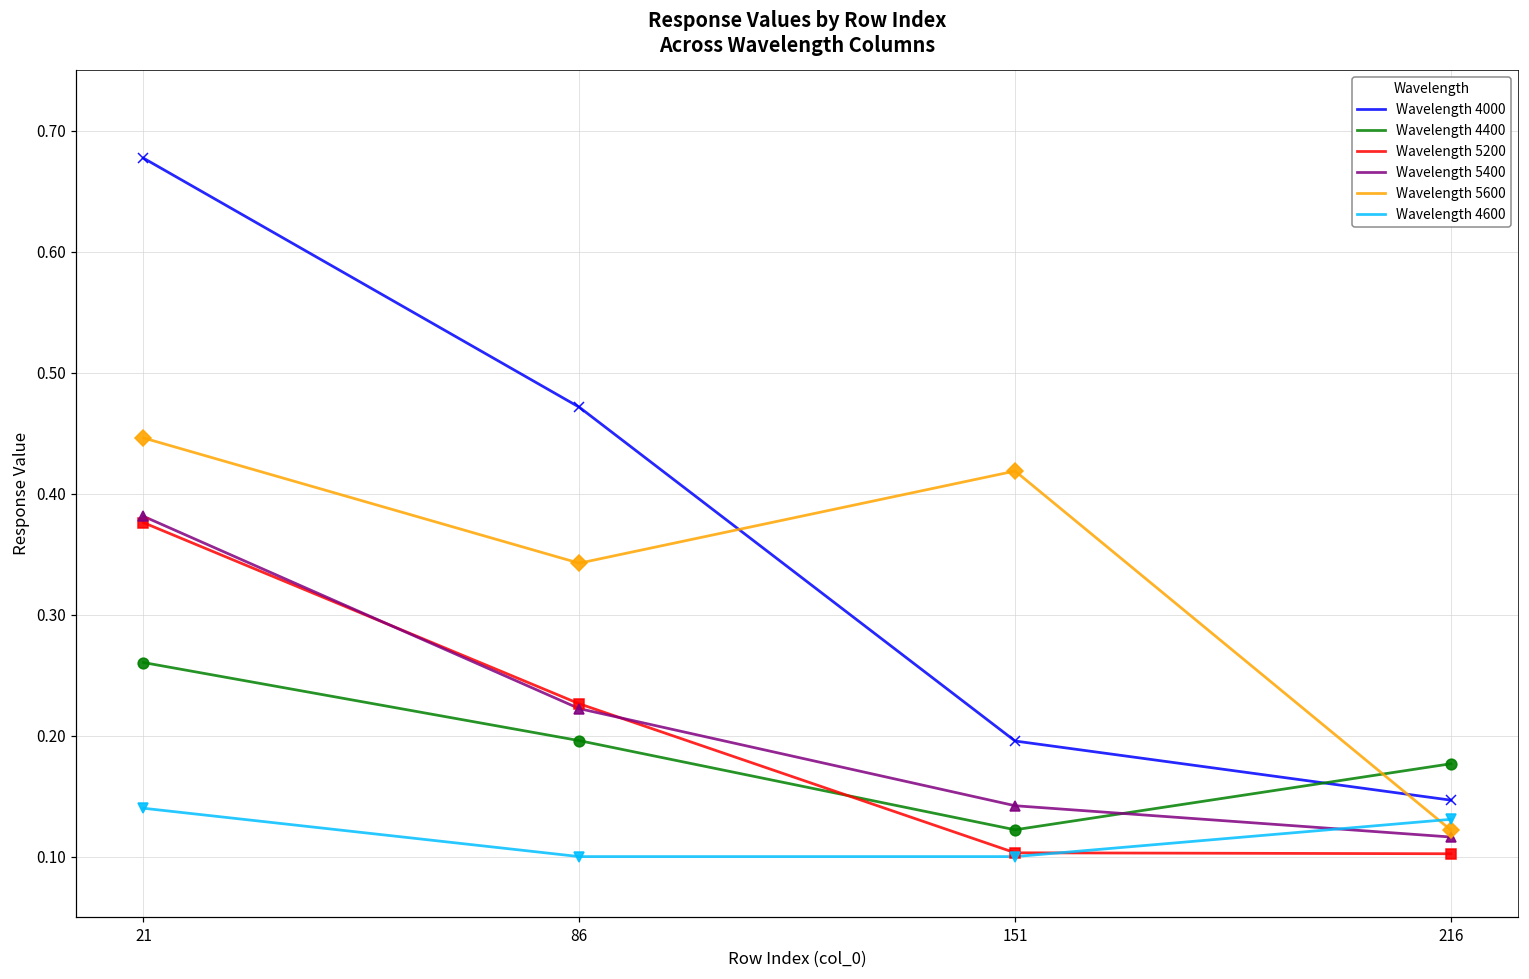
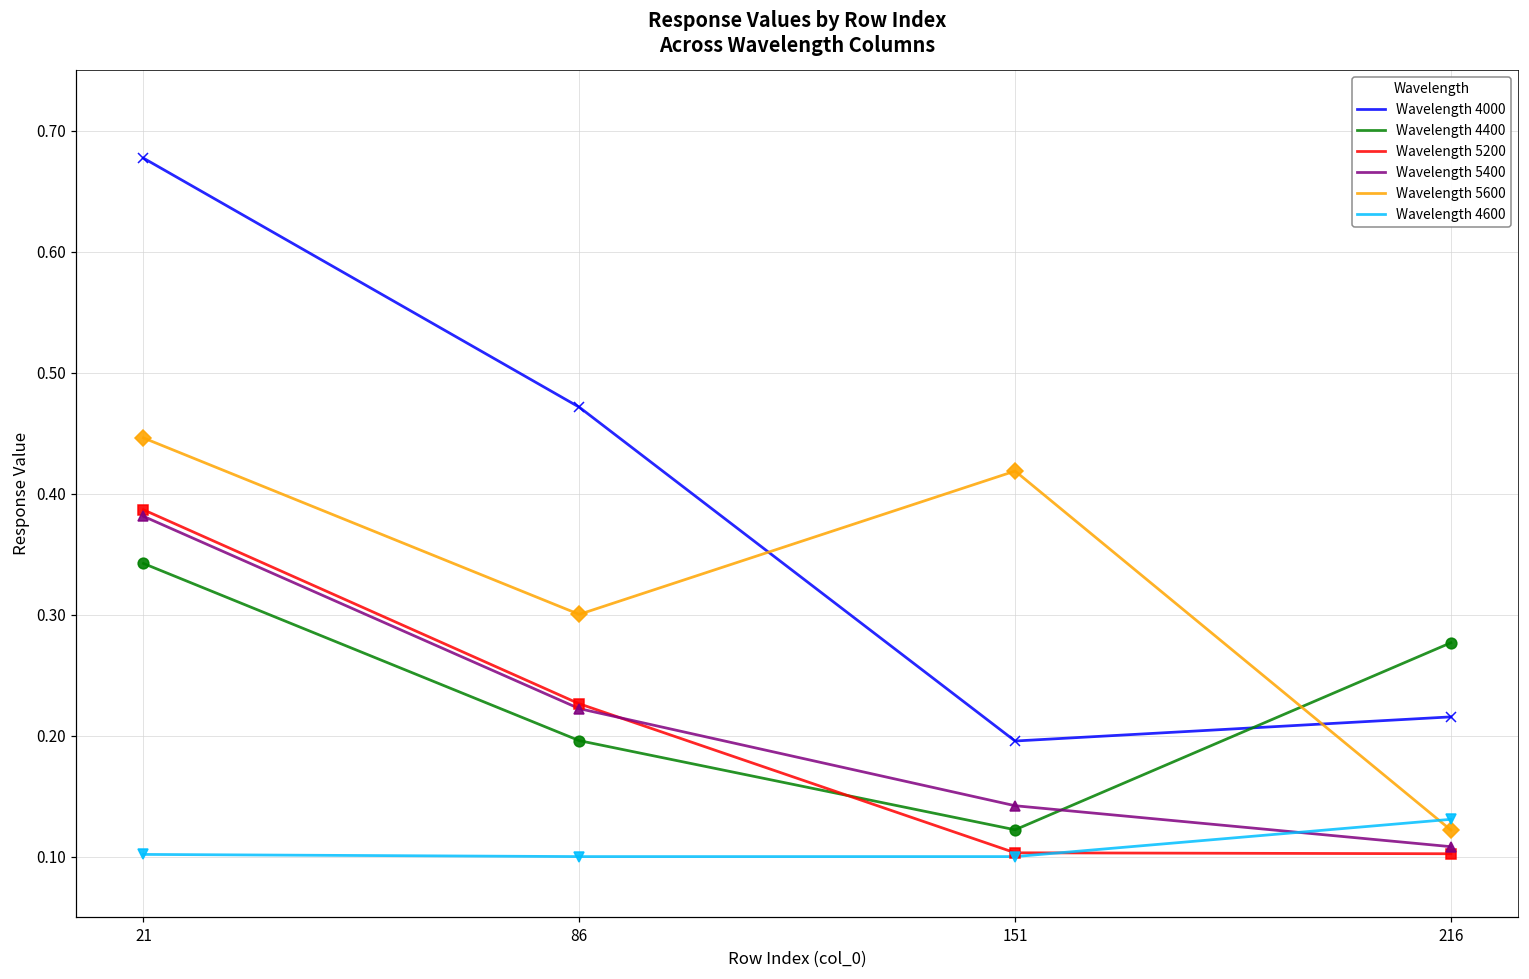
  {
    "Wavelength 4000": {
      "21": 0.677,
      "86": 0.471,
      "151": 0.196,
-     "216": 0.147
+     "216": 0.215
    },
    "Wavelength 4400": {
-     "21": 0.260,
+     "21": 0.342,
      "86": 0.196,
      "151": 0.122,
-     "216": 0.177
+     "216": 0.277
    },
    "Wavelength 5200": {
-     "21": 0.376,
+     "21": 0.387,
      "86": 0.226,
      "151": 0.103,
      "216": 0.102
    },
    "Wavelength 5400": {
      "21": 0.381,
      "86": 0.222,
      "151": 0.142,
-     "216": 0.116
+     "216": 0.108
    },
    "Wavelength 5600": {
      "21": 0.446,
-     "86": 0.342,
+     "86": 0.300,
      "151": 0.419,
      "216": 0.122
    },
    "Wavelength 4600": {
-     "21": 0.140,
+     "21": 0.102,
      "86": 0.100,
      "151": 0.100,
      "216": 0.131
    }
  }
